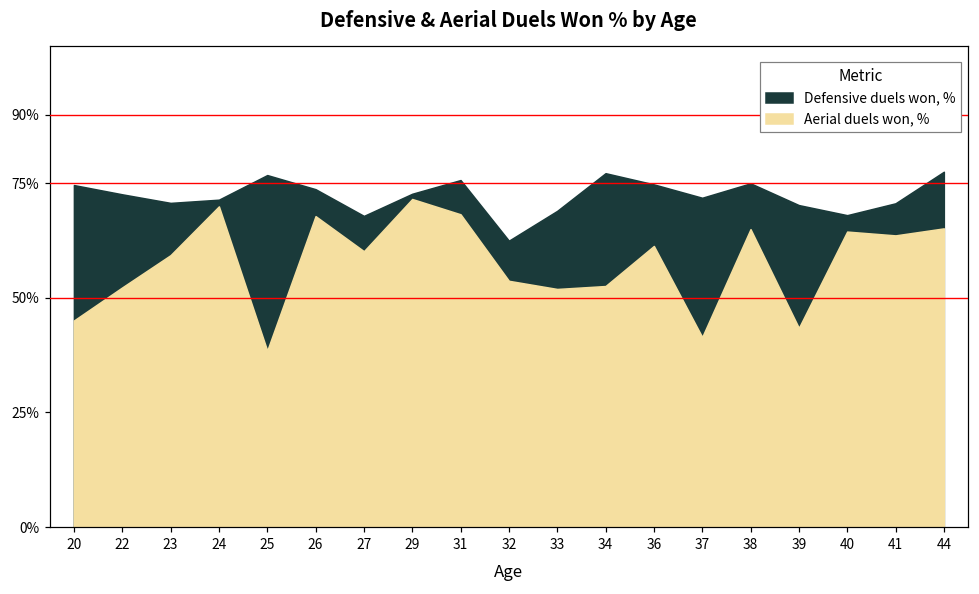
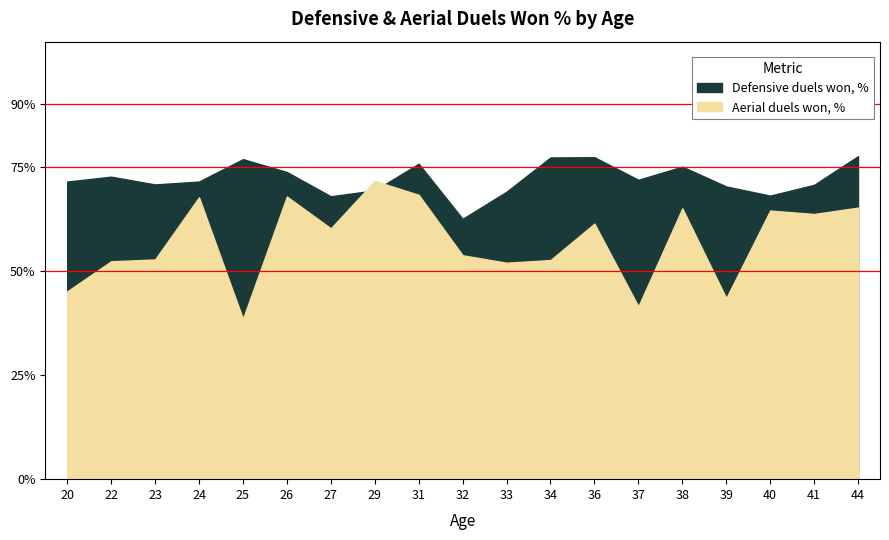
  {
    "Defensive duels won, %": {
-     "20": "75%",
+     "20": "71%",
      "22": "73%",
      "23": "71%",
      "24": "71%",
      "25": "77%",
      "26": "74%",
      "27": "68%",
-     "29": "73%",
+     "29": "69%",
      "31": "76%",
      "32": "62%",
      "33": "69%",
      "34": "77%",
-     "36": "75%",
+     "36": "77%",
      "37": "72%",
      "38": "75%",
      "39": "70%",
      "40": "68%",
      "41": "71%",
      "44": "78%"
    },
    "Aerial duels won, %": {
      "20": "45%",
      "22": "52%",
-     "23": "59%",
-     "24": "70%",
+     "23": "53%",
+     "24": "68%",
      "25": "38%",
      "26": "68%",
      "27": "60%",
      "29": "72%",
      "31": "68%",
      "32": "54%",
      "33": "52%",
      "34": "53%",
      "36": "61%",
      "37": "41%",
      "38": "65%",
      "39": "43%",
      "40": "64%",
      "41": "64%",
      "44": "65%"
    }
  }
